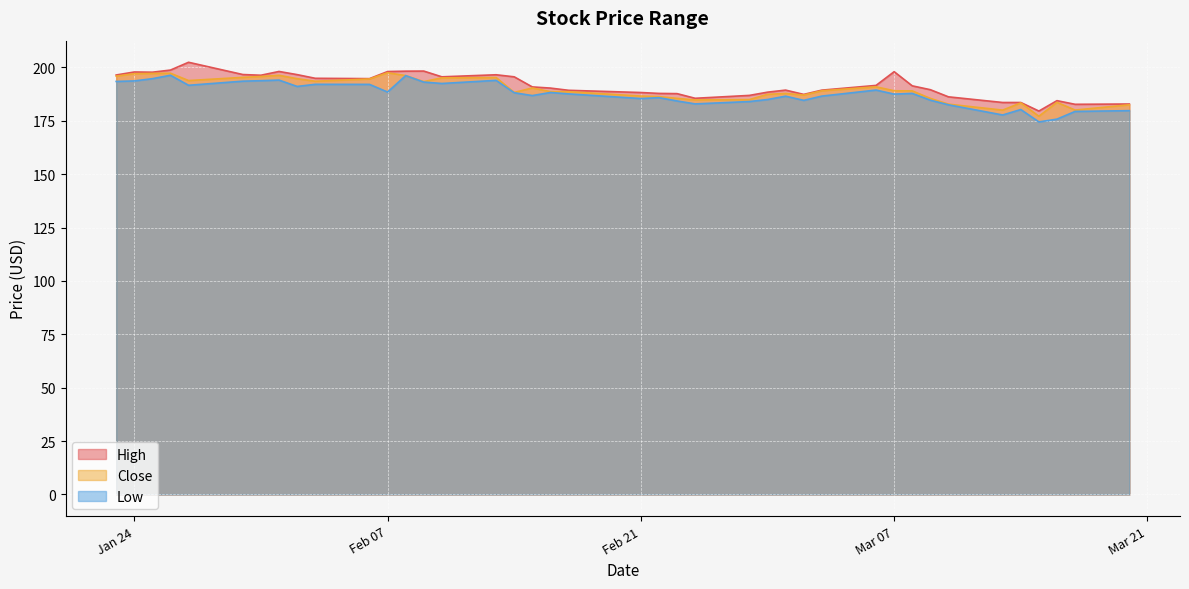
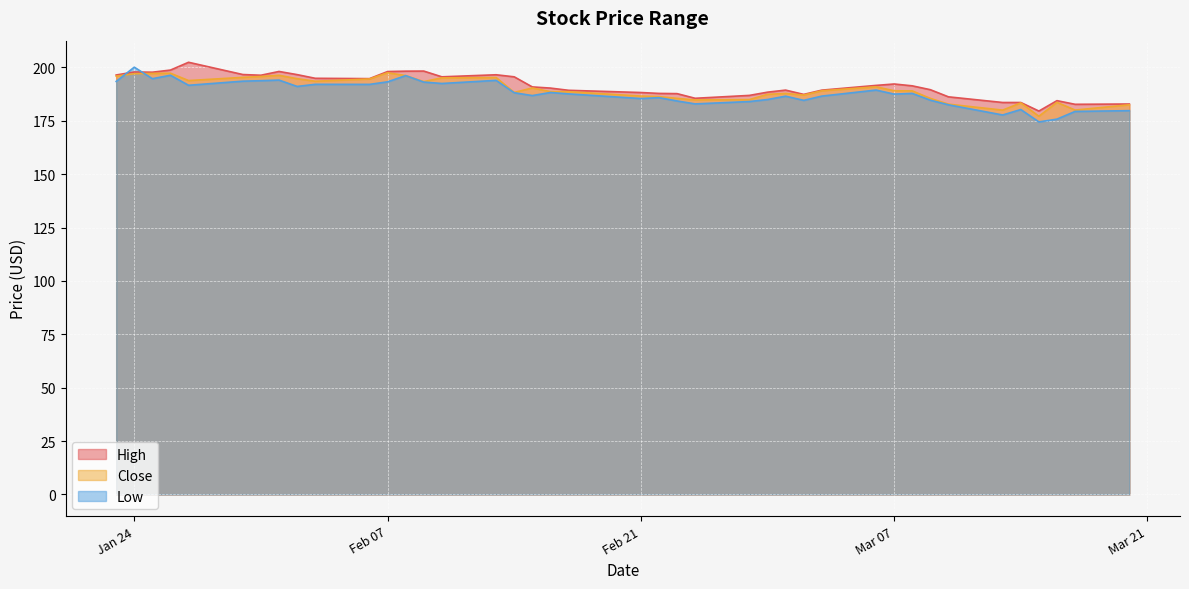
  {
    "High": {
      "Feb 21": 188,
-     "Mar 07": 198
+     "Mar 07": 192
    },
    "Close": {
      "Mar 07": 189
    },
    "Low": {
-     "Jan 24": 194,
-     "Feb 07": 188,
+     "Jan 24": 200,
+     "Feb 07": 193,
      "Mar 07": 187
    }
  }
